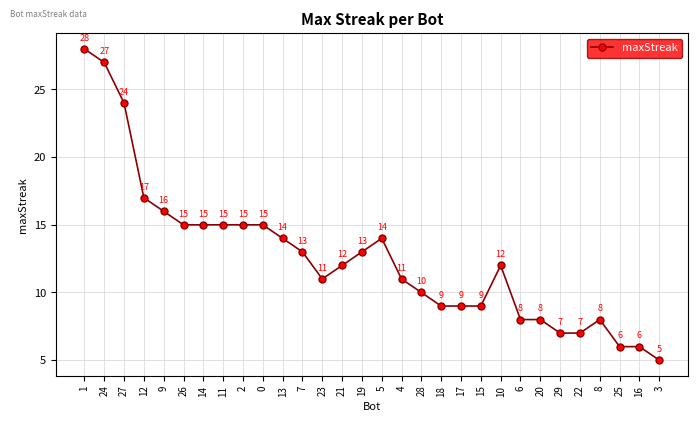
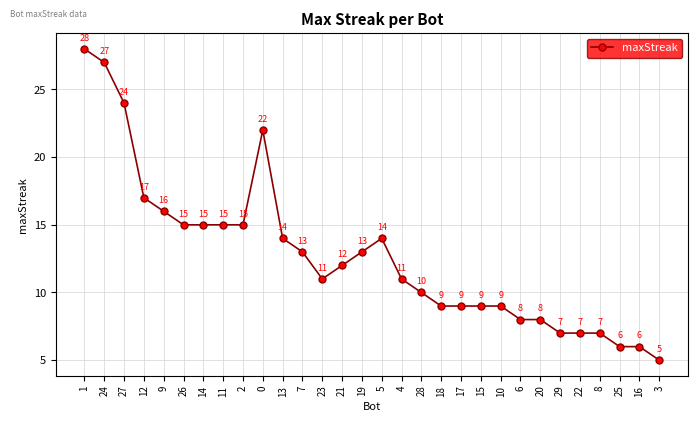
  {
    "1": 28,
    "24": 27,
    "27": 24,
    "12": 17,
    "9": 16,
    "26": 15,
    "14": 15,
    "11": 15,
    "2": 15,
-   "0": 15,
+   "0": 22,
    "13": 14,
    "7": 13,
    "23": 11,
    "21": 12,
    "19": 13,
    "5": 14,
    "4": 11,
    "28": 10,
    "18": 9,
    "17": 9,
    "15": 9,
-   "10": 12,
+   "10": 9,
    "6": 8,
    "20": 8,
    "29": 7,
    "22": 7,
-   "8": 8,
+   "8": 7,
    "25": 6,
    "16": 6,
    "3": 5
  }
